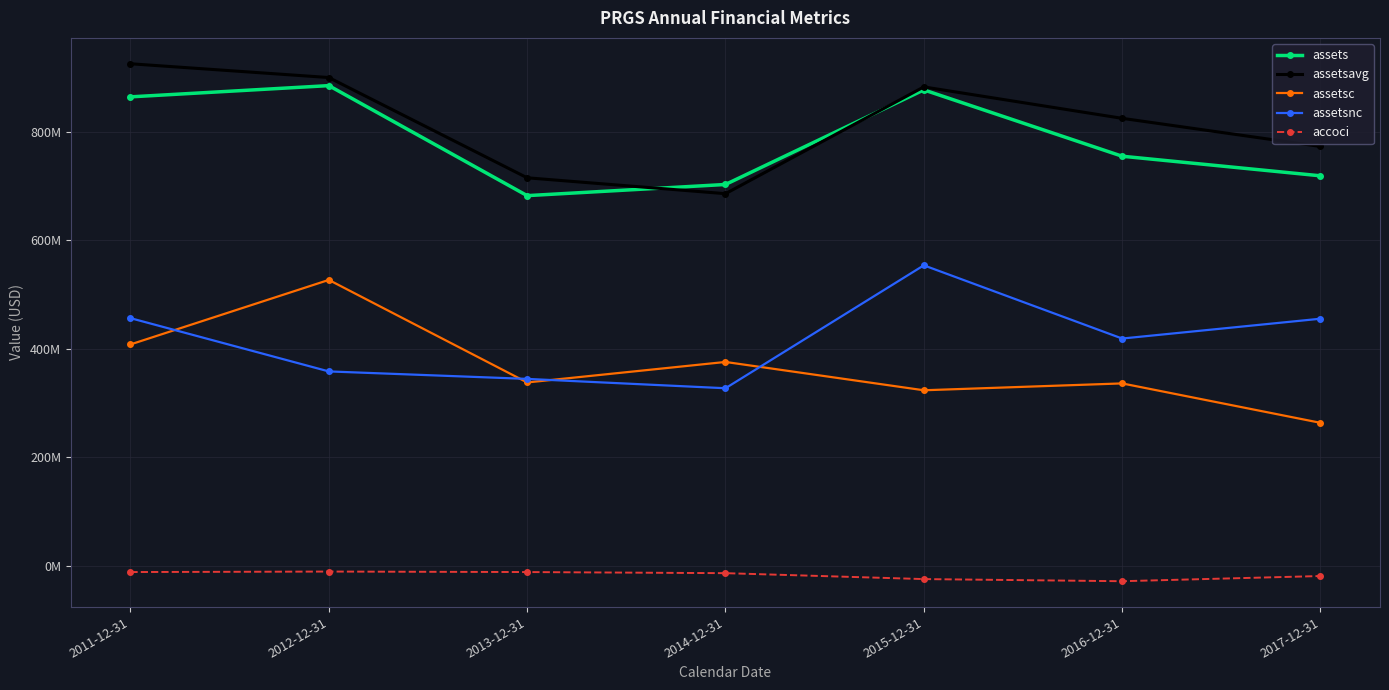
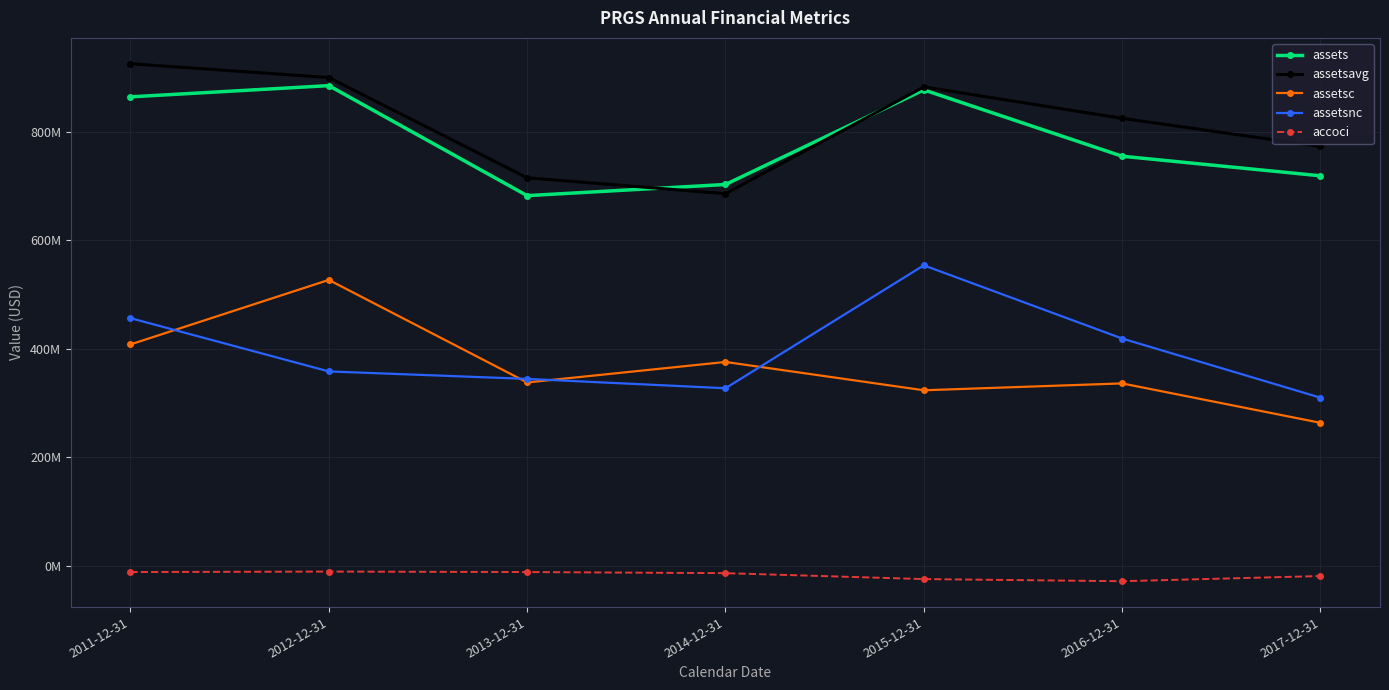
  {
    "assets": {
      "2011-12-31": 860000000,
      "2012-12-31": 880000000,
      "2013-12-31": 680000000,
      "2014-12-31": 700000000,
      "2015-12-31": 880000000,
      "2016-12-31": 750000000,
      "2017-12-31": 720000000
    },
    "assetsavg": {
      "2011-12-31": 930000000,
      "2012-12-31": 900000000,
      "2013-12-31": 720000000,
      "2014-12-31": 690000000,
      "2015-12-31": 880000000,
      "2016-12-31": 820000000,
      "2017-12-31": 770000000
    },
    "assetsc": {
      "2011-12-31": 410000000,
      "2012-12-31": 530000000,
      "2013-12-31": 340000000,
      "2014-12-31": 380000000,
      "2015-12-31": 320000000,
      "2016-12-31": 340000000,
      "2017-12-31": 260000000
    },
    "assetsnc": {
      "2011-12-31": 460000000,
      "2012-12-31": 360000000,
      "2013-12-31": 340000000,
      "2014-12-31": 330000000,
      "2015-12-31": 550000000,
      "2016-12-31": 420000000,
-     "2017-12-31": 460000000
+     "2017-12-31": 310000000
    },
    "accoci": {
      "2011-12-31": -10000000,
      "2012-12-31": -10000000,
      "2013-12-31": -10000000,
      "2014-12-31": -10000000,
      "2015-12-31": -20000000,
      "2016-12-31": -30000000,
      "2017-12-31": -20000000
    }
  }
